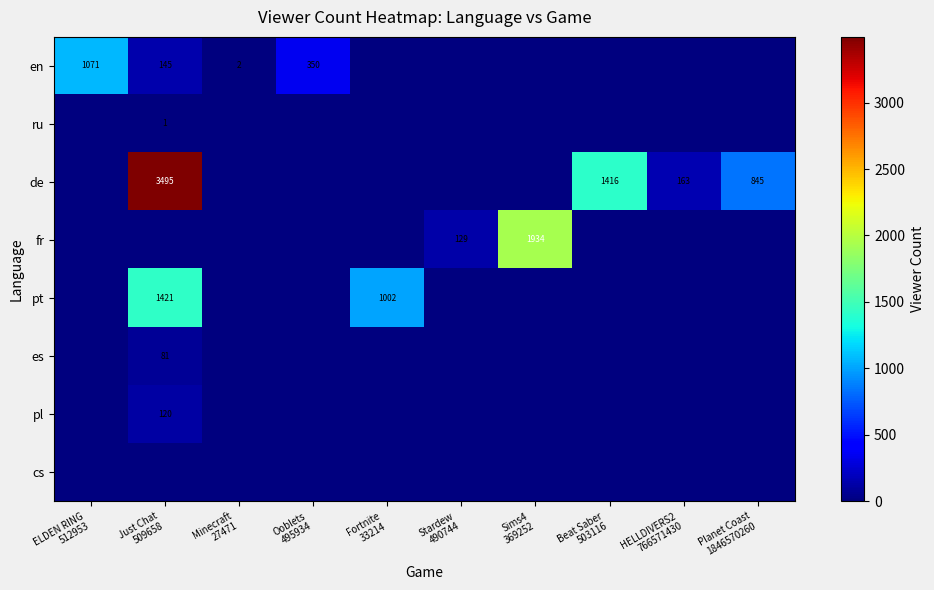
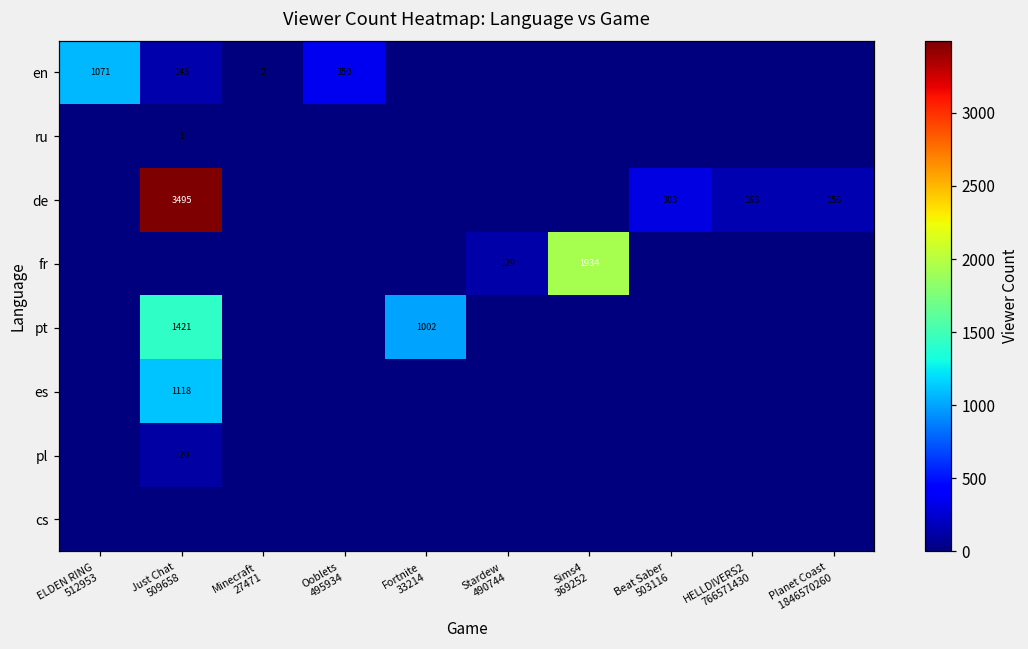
  {
    "en": {
      "ELDEN RING 512953": 1071,
      "Just Chat 509658": 145,
      "Minecraft 27471": 2,
      "Ooblets 495934": 350
    },
    "ru": {
      "Just Chat 509658": 1
    },
    "de": {
      "Just Chat 509658": 3495,
-     "Beat Saber 503116": 1416,
+     "Beat Saber 503116": 303,
      "HELLDIVERS2 766571430": 163,
-     "Planet Coast 1846570260": 845
+     "Planet Coast 1846570260": 156
    },
    "fr": {
      "Stardew 490744": 129,
      "Sims4 369252": 1934
    },
    "pt": {
      "Just Chat 509658": 1421,
      "Fortnite 33214": 1002
    },
    "es": {
-     "Just Chat 509658": 81
+     "Just Chat 509658": 1118
    },
    "pl": {
      "Just Chat 509658": 120
    }
  }
